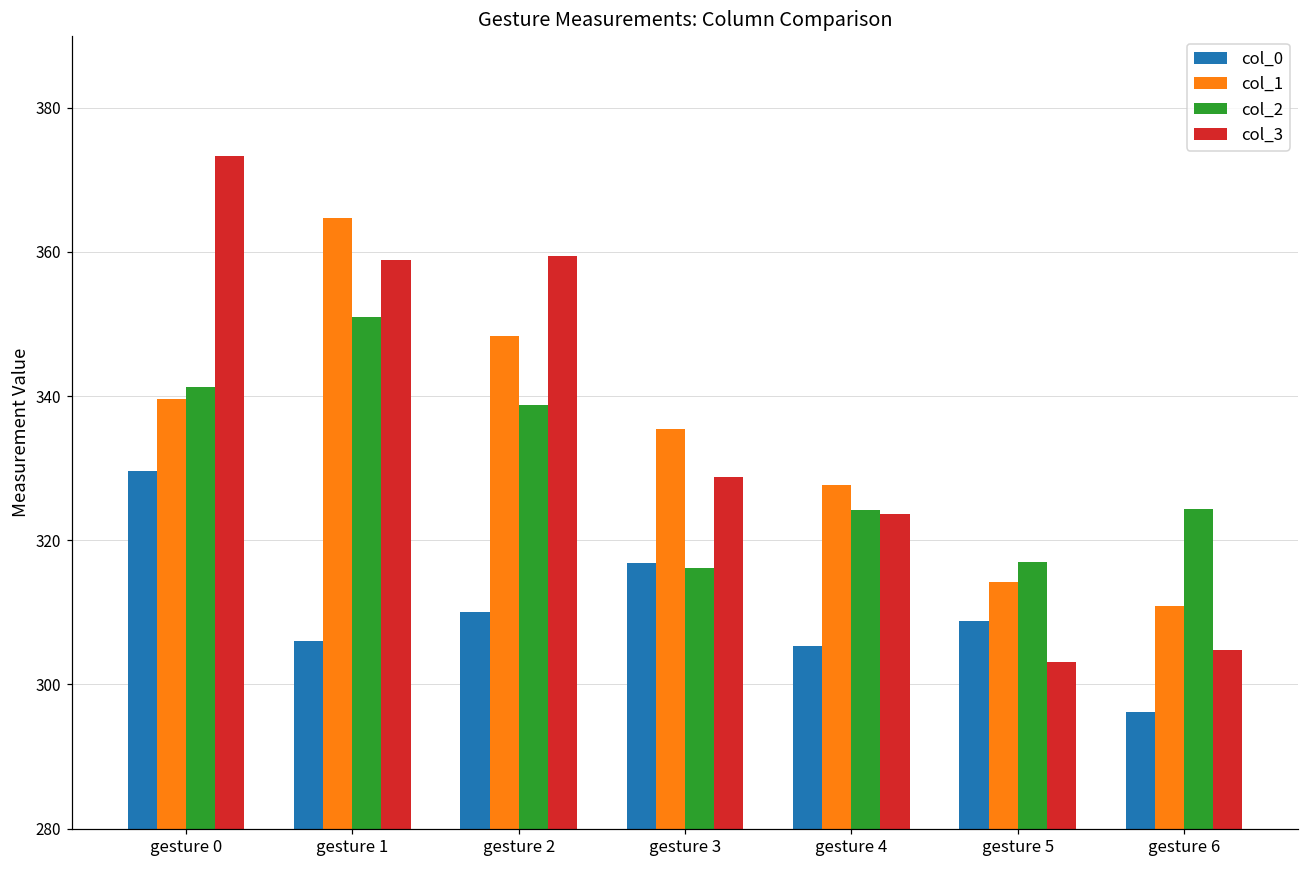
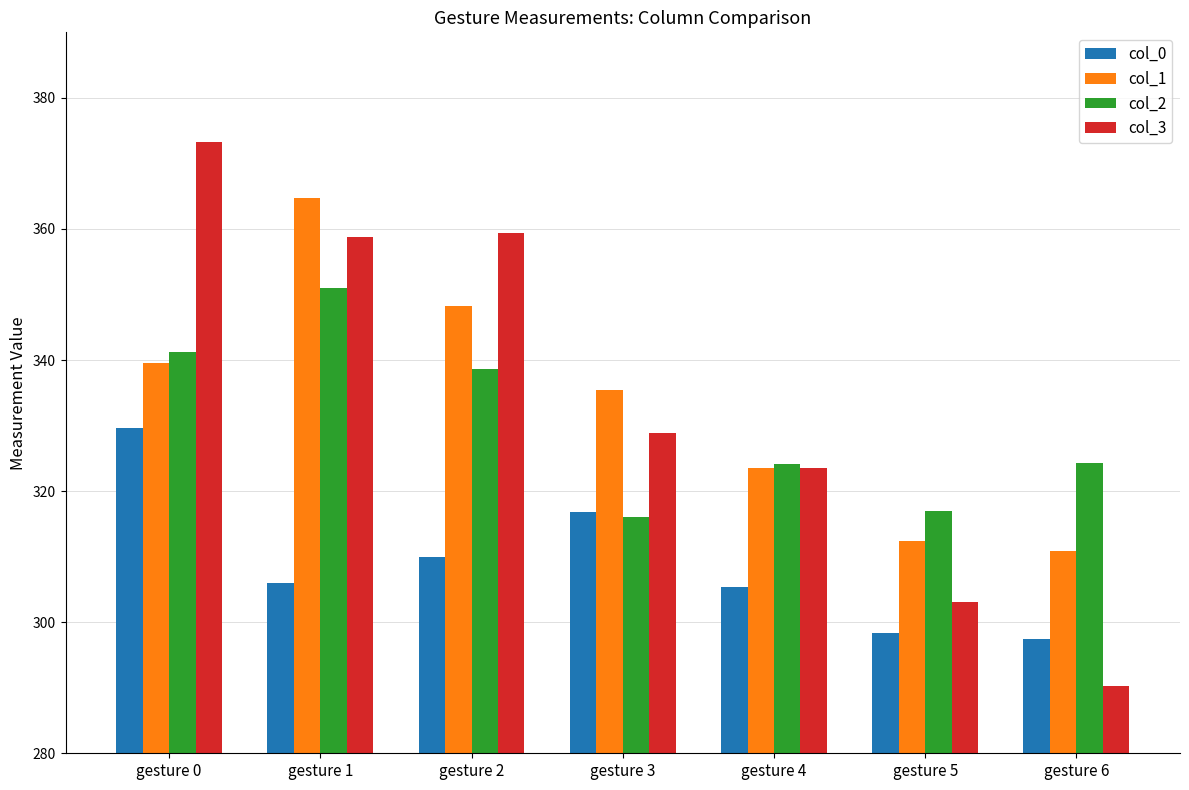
  {
    "col_0": {
      "gesture 0": 330,
      "gesture 1": 306,
      "gesture 2": 310,
      "gesture 3": 317,
      "gesture 4": 305,
-     "gesture 5": 309,
-     "gesture 6": 296
+     "gesture 5": 298,
+     "gesture 6": 298
    },
    "col_1": {
      "gesture 0": 340,
      "gesture 1": 365,
      "gesture 2": 348,
      "gesture 3": 335,
-     "gesture 4": 328,
-     "gesture 5": 314,
+     "gesture 4": 324,
+     "gesture 5": 312,
      "gesture 6": 311
    },
    "col_2": {
      "gesture 0": 341,
      "gesture 1": 351,
      "gesture 2": 339,
      "gesture 3": 316,
      "gesture 4": 324,
      "gesture 5": 317,
      "gesture 6": 324
    },
    "col_3": {
      "gesture 0": 373,
      "gesture 1": 359,
      "gesture 2": 359,
      "gesture 3": 329,
      "gesture 4": 324,
      "gesture 5": 303,
-     "gesture 6": 305
+     "gesture 6": 290
    }
  }
